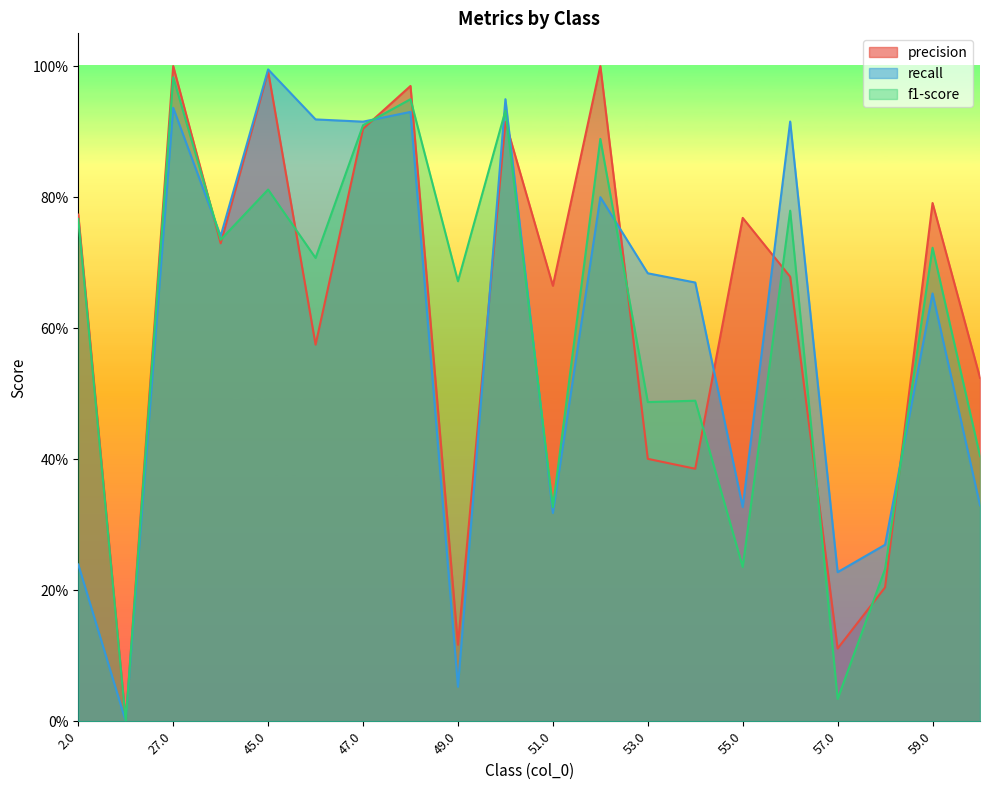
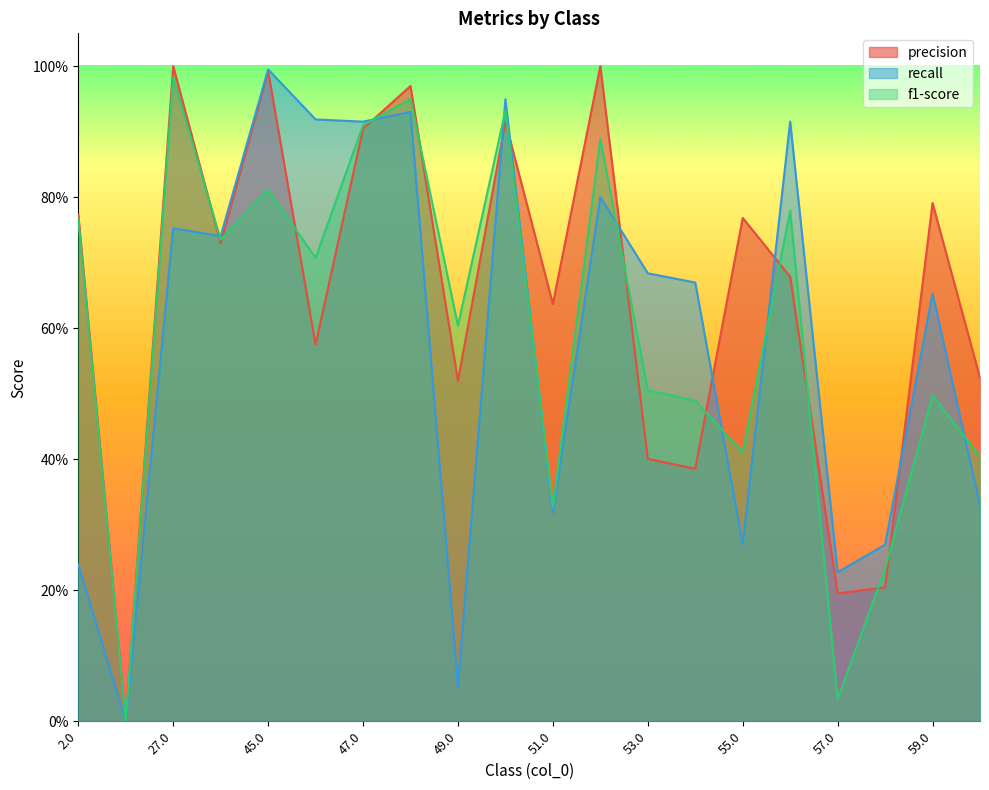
  {
    "precision": {
      "2.0": "77%",
      "27.0": "100%",
      "47.0": "90%",
-     "49.0": "12%",
-     "51.0": "66%",
+     "49.0": "52%",
+     "51.0": "64%",
      "53.0": "40%",
      "55.0": "77%",
-     "57.0": "11%",
+     "57.0": "20%",
      "59.0": "79%"
    },
    "recall": {
      "2.0": "24%",
-     "27.0": "94%",
+     "27.0": "75%",
      "47.0": "92%",
      "49.0": "5%",
      "51.0": "32%",
      "53.0": "68%",
-     "55.0": "33%",
+     "55.0": "27%",
      "57.0": "23%",
      "59.0": "65%"
    },
    "f1-score": {
      "2.0": "77%",
      "27.0": "98%",
      "45.0": "81%",
      "47.0": "91%",
-     "49.0": "67%",
+     "49.0": "60%",
      "51.0": "33%",
-     "53.0": "49%",
-     "55.0": "24%",
+     "53.0": "51%",
+     "55.0": "41%",
      "57.0": "3%",
-     "59.0": "72%"
+     "59.0": "50%"
    }
  }
